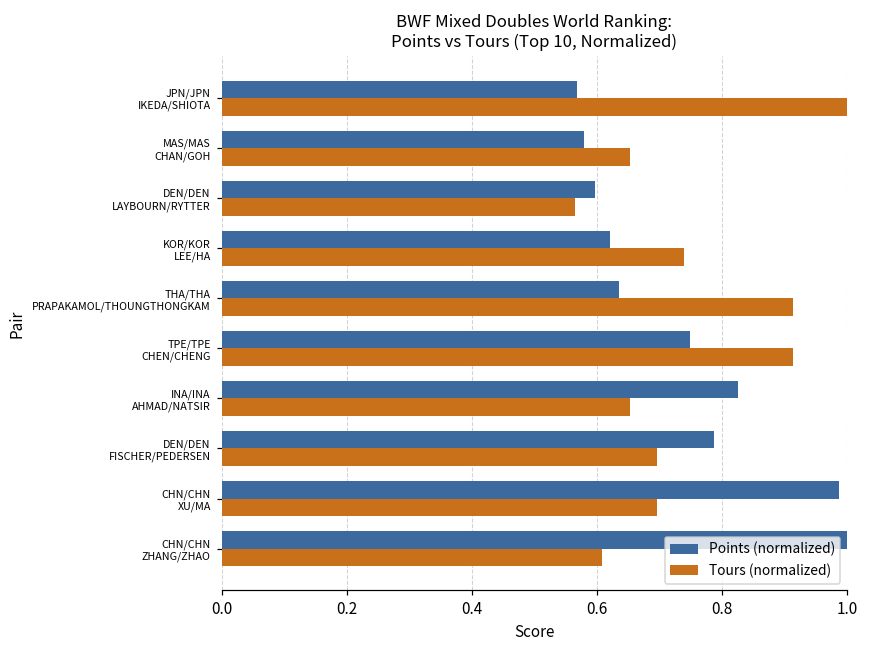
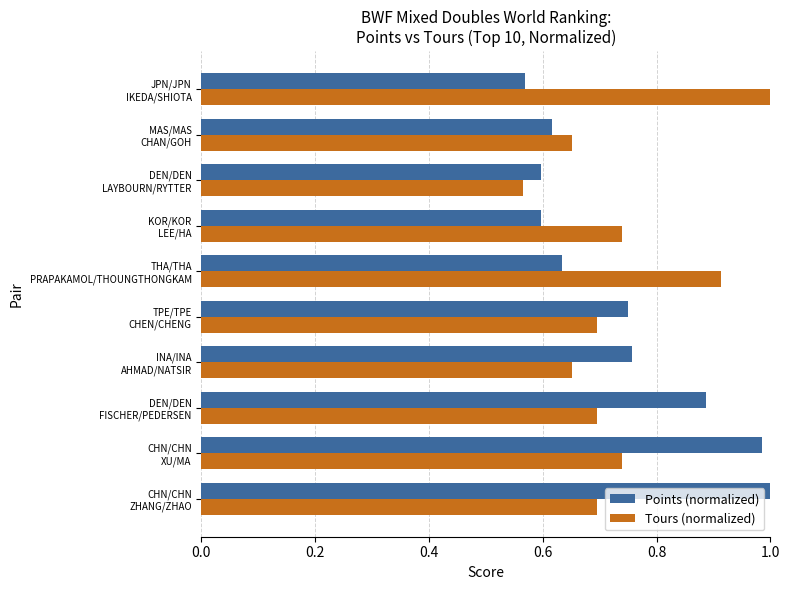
  {
    "Points (normalized)": {
      "JPN/JPN IKEDA/SHIOTA": 0.57,
-     "MAS/MAS CHAN/GOH": 0.58,
+     "MAS/MAS CHAN/GOH": 0.62,
      "DEN/DEN LAYBOURN/RYTTER": 0.60,
-     "KOR/KOR LEE/HA": 0.62,
+     "KOR/KOR LEE/HA": 0.60,
      "THA/THA PRAPAKAMOL/THOUNGTHONGKAM": 0.63,
      "TPE/TPE CHEN/CHENG": 0.75,
-     "INA/INA AHMAD/NATSIR": 0.83,
-     "DEN/DEN FISCHER/PEDERSEN": 0.79,
+     "INA/INA AHMAD/NATSIR": 0.76,
+     "DEN/DEN FISCHER/PEDERSEN": 0.89,
      "CHN/CHN XU/MA": 0.99,
      "CHN/CHN ZHANG/ZHAO": 1.00
    },
    "Tours (normalized)": {
      "JPN/JPN IKEDA/SHIOTA": 1.00,
      "MAS/MAS CHAN/GOH": 0.65,
      "DEN/DEN LAYBOURN/RYTTER": 0.57,
      "KOR/KOR LEE/HA": 0.74,
      "THA/THA PRAPAKAMOL/THOUNGTHONGKAM": 0.91,
-     "TPE/TPE CHEN/CHENG": 0.91,
+     "TPE/TPE CHEN/CHENG": 0.70,
      "INA/INA AHMAD/NATSIR": 0.65,
      "DEN/DEN FISCHER/PEDERSEN": 0.70,
-     "CHN/CHN XU/MA": 0.70,
-     "CHN/CHN ZHANG/ZHAO": 0.61
+     "CHN/CHN XU/MA": 0.74,
+     "CHN/CHN ZHANG/ZHAO": 0.70
    }
  }
